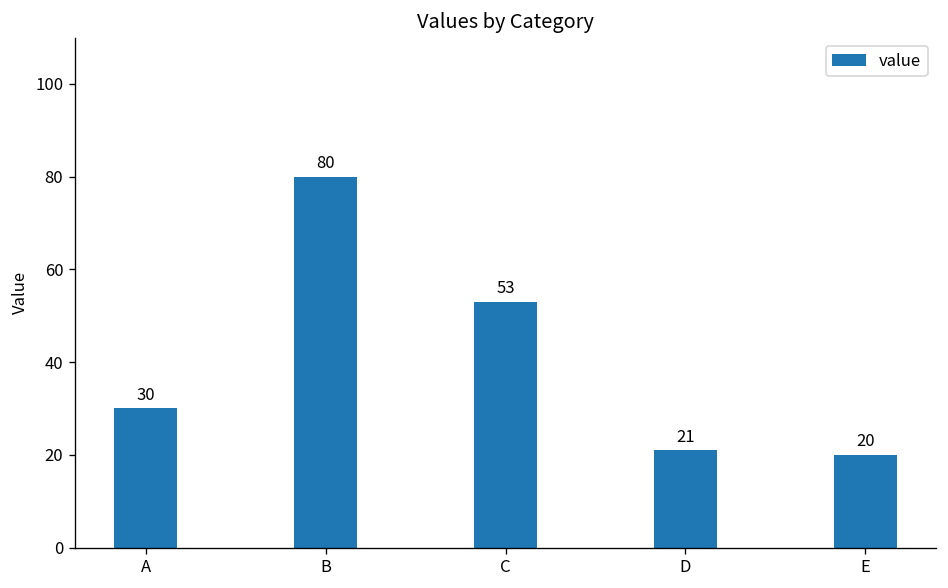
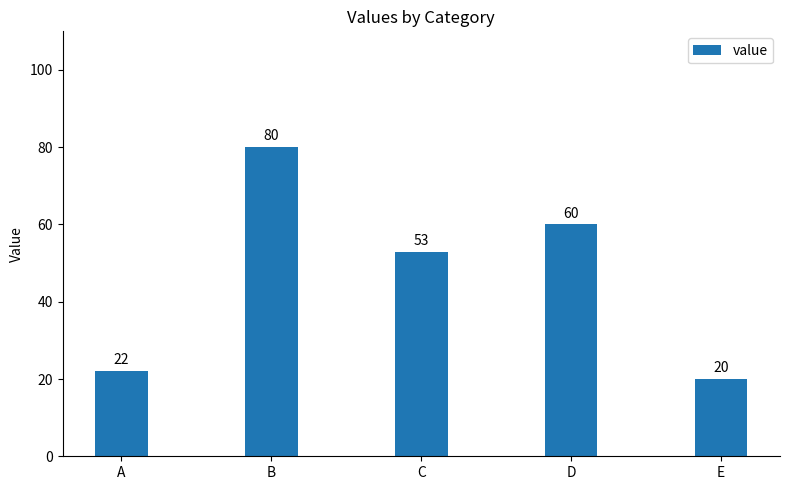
  {
-   "A": 30,
+   "A": 22,
    "B": 80,
    "C": 53,
-   "D": 21,
+   "D": 60,
    "E": 20
  }
